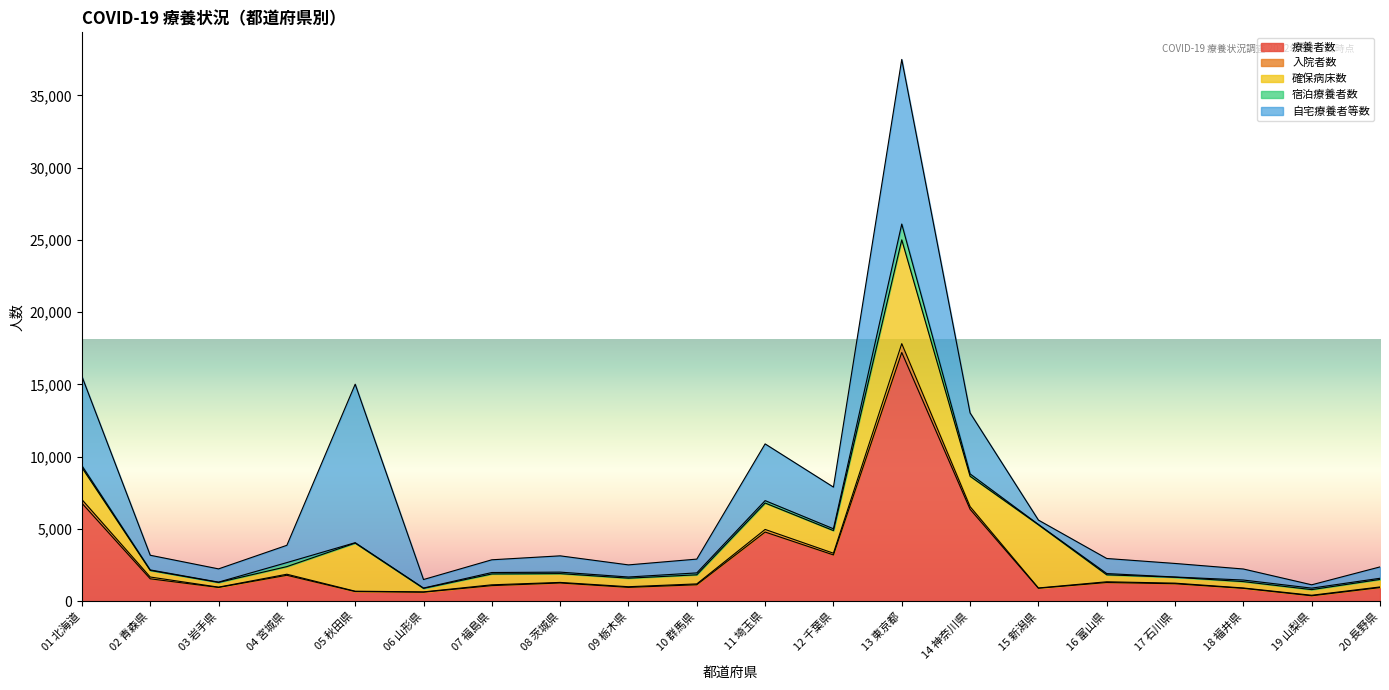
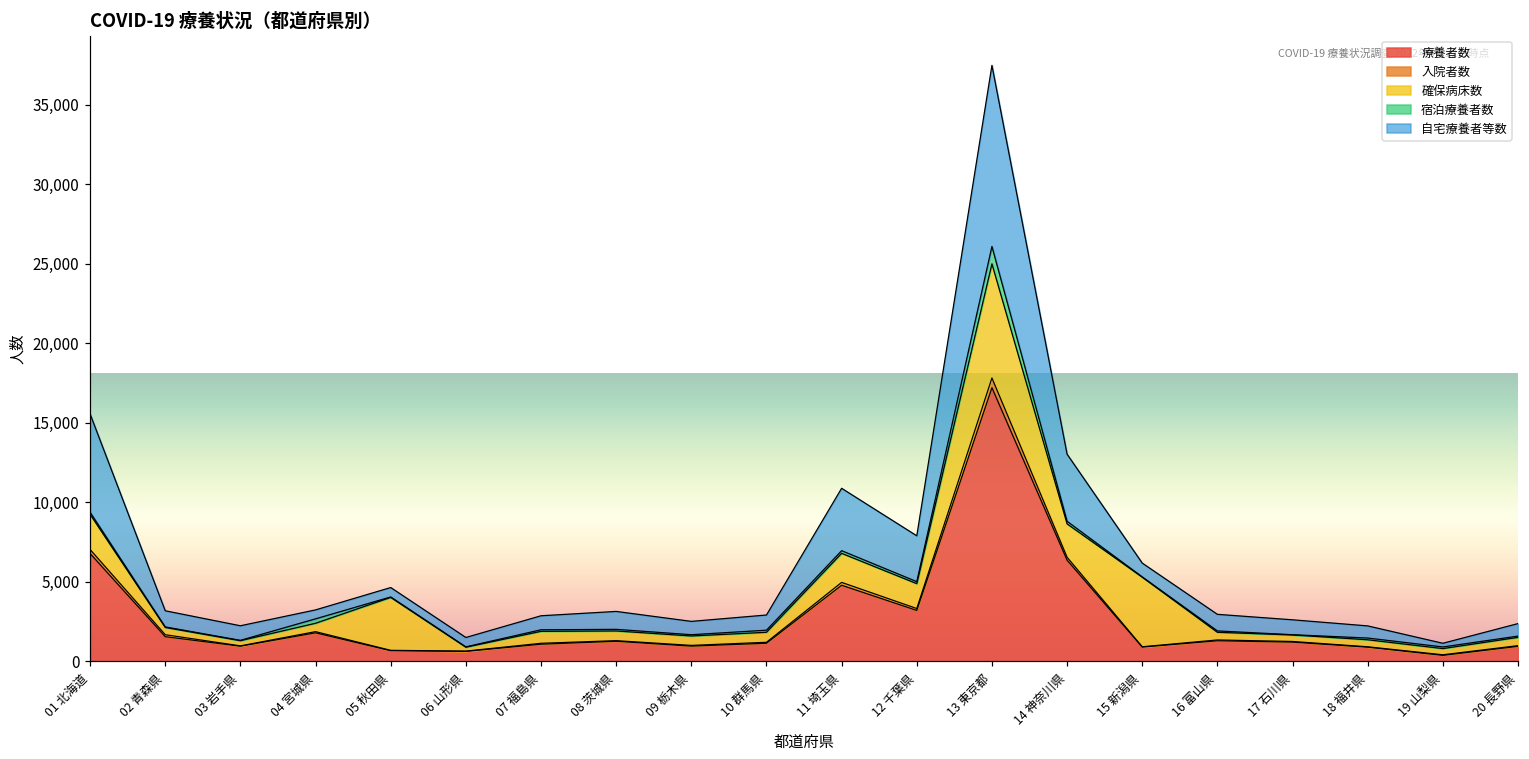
  {
    "確保病床数": {
      "04 宮城県": "500",
      "13 東京都": "7,200"
    },
    "宿泊療養者数": {
      "04 宮城県": "300",
      "13 東京都": "1,100"
    },
    "自宅療養者等数": {
      "01 北海道": "6,200",
      "02 青森県": "1,000",
      "03 岩手県": "900",
-     "04 宮城県": "1,200",
-     "05 秋田県": "11,000",
+     "04 宮城県": "600",
+     "05 秋田県": "600",
      "06 山形県": "600",
      "07 福島県": "900",
      "08 茨城県": "1,100",
      "09 栃木県": "800",
      "10 群馬県": "1,000",
      "11 埼玉県": "3,900",
      "12 千葉県": "2,900",
      "13 東京都": "11,400",
      "14 神奈川県": "4,200",
-     "15 新潟県": "300",
+     "15 新潟県": "900",
      "16 富山県": "1,000",
      "17 石川県": "900",
      "18 福井県": "800",
      "19 山梨県": "200",
      "20 長野県": "800"
    }
  }
